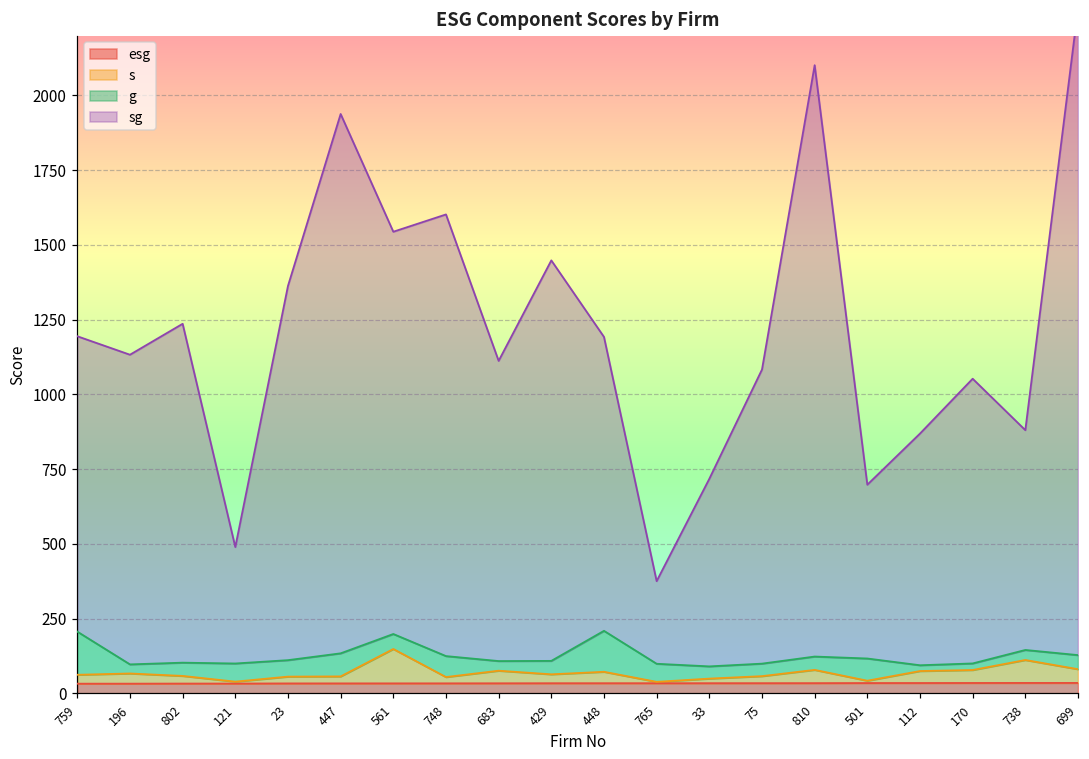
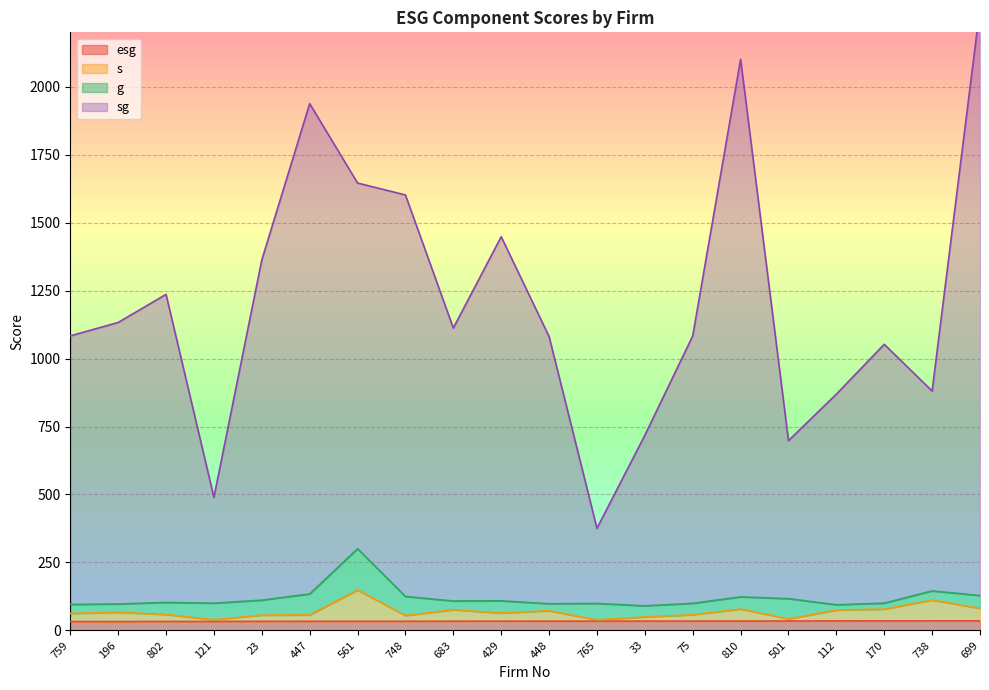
  {
    "esg": {
      "759": 30,
      "196": 30,
      "802": 30,
      "23": 30,
      "447": 30,
      "561": 30,
      "748": 30,
      "683": 30,
      "429": 30,
      "448": 30,
      "33": 30,
      "75": 30,
      "810": 30,
      "112": 30,
      "170": 30,
      "738": 40,
      "699": 40
    },
    "s": {
      "759": 30,
      "196": 30,
      "802": 30,
      "23": 20,
      "447": 20,
      "561": 110,
      "748": 20,
      "683": 40,
      "429": 30,
      "448": 40,
      "33": 20,
      "75": 20,
      "810": 40,
      "112": 40,
      "170": 40,
      "738": 80,
      "699": 50
    },
    "g": {
-     "759": 140,
+     "759": 30,
      "196": 30,
      "802": 40,
      "121": 60,
      "23": 60,
      "447": 80,
-     "561": 50,
+     "561": 150,
      "748": 70,
      "683": 30,
      "429": 40,
-     "448": 140,
+     "448": 30,
      "765": 60,
      "33": 40,
      "75": 40,
      "810": 40,
      "501": 70,
      "112": 20,
      "170": 20,
      "738": 30,
      "699": 50
    },
    "sg": {
      "759": 990,
      "196": 1040,
      "802": 1130,
      "121": 390,
      "23": 1250,
      "447": 1800,
      "561": 1350,
      "748": 1480,
      "683": 1000,
      "429": 1340,
      "448": 980,
      "765": 280,
      "33": 630,
      "75": 980,
      "810": 1980,
      "501": 580,
      "112": 770,
      "170": 950,
      "738": 740
    }
  }
